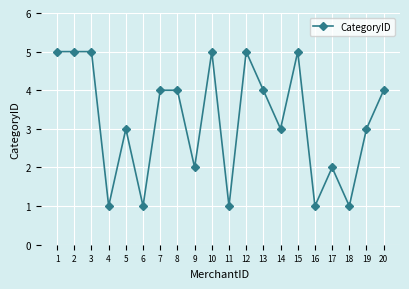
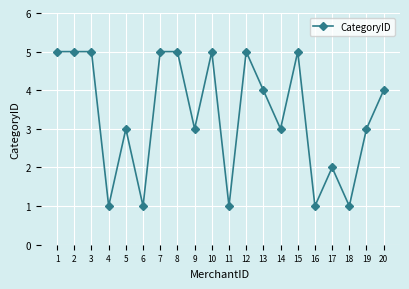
  {
    "1": 5,
    "2": 5,
    "3": 5,
    "4": 1,
    "5": 3,
    "6": 1,
-   "7": 4,
-   "8": 4,
-   "9": 2,
+   "7": 5,
+   "8": 5,
+   "9": 3,
    "10": 5,
    "11": 1,
    "12": 5,
    "13": 4,
    "14": 3,
    "15": 5,
    "16": 1,
    "17": 2,
    "18": 1,
    "19": 3,
    "20": 4
  }
